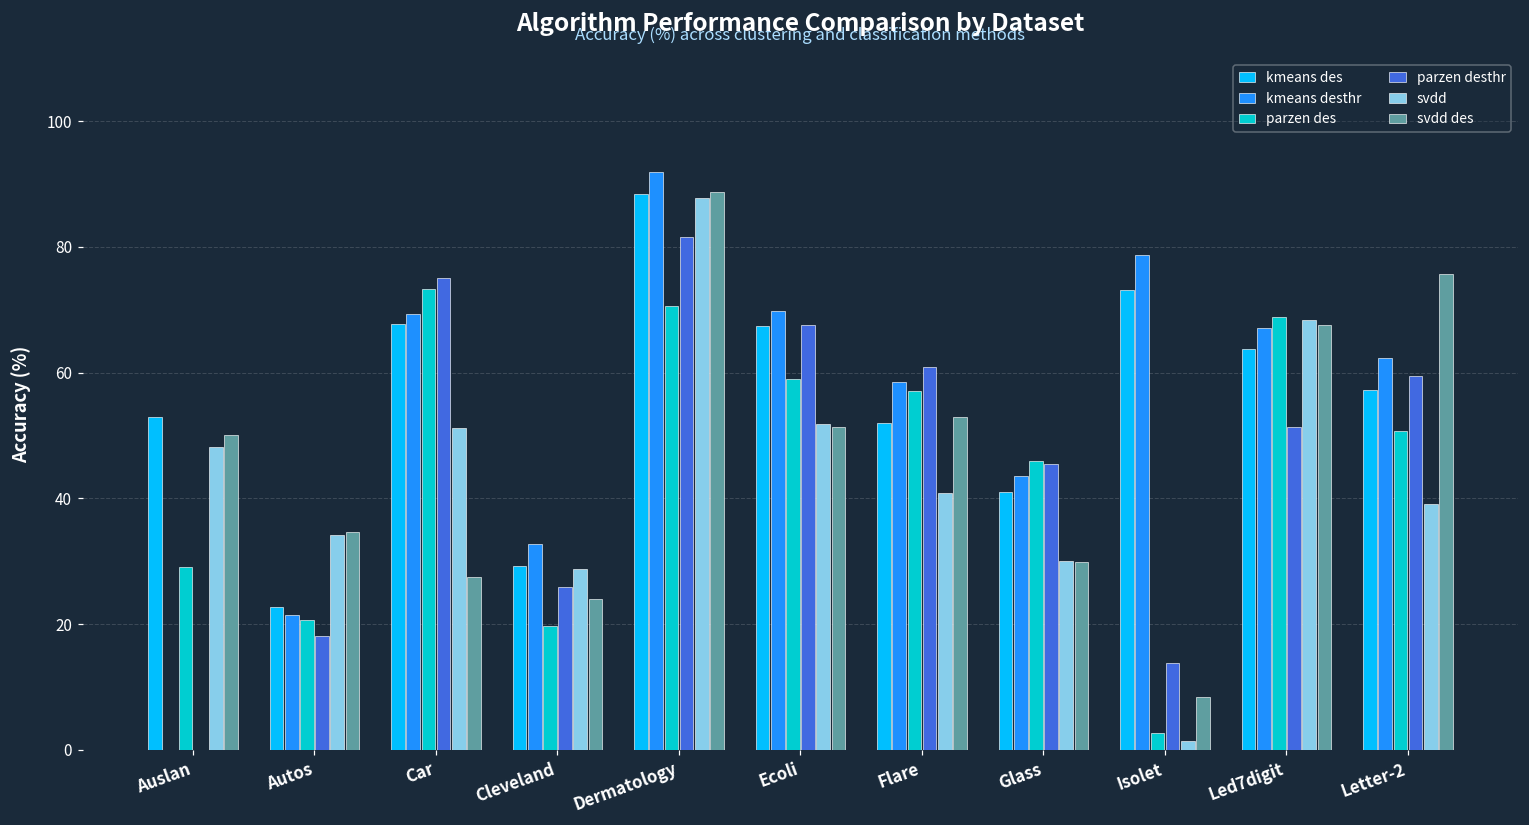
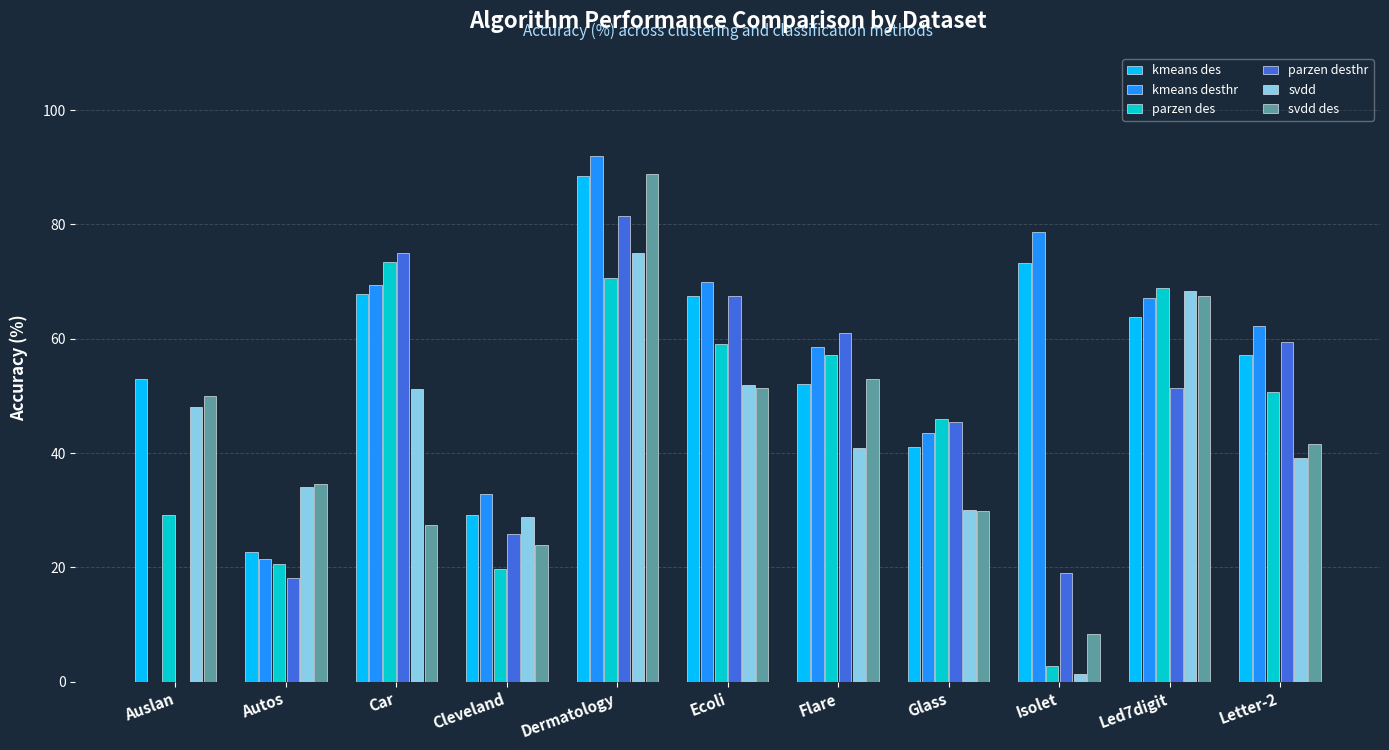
  {
    "parzen desthr": {
      "Auslan": 0,
      "Autos": 18,
      "Car": 75,
      "Cleveland": 26,
      "Dermatology": 82,
      "Ecoli": 68,
      "Flare": 61,
      "Glass": 45,
-     "Isolet": 14,
+     "Isolet": 19,
      "Led7digit": 51,
      "Letter-2": 59
    },
    "svdd": {
      "Auslan": 48,
      "Autos": 34,
      "Car": 51,
      "Cleveland": 29,
-     "Dermatology": 88,
+     "Dermatology": 75,
      "Ecoli": 52,
      "Flare": 41,
      "Glass": 30,
      "Isolet": 1,
      "Led7digit": 68,
      "Letter-2": 39
    },
    "svdd des": {
      "Auslan": 50,
      "Autos": 35,
      "Car": 27,
      "Cleveland": 24,
      "Dermatology": 89,
      "Ecoli": 51,
      "Flare": 53,
      "Glass": 30,
      "Isolet": 8,
      "Led7digit": 68,
-     "Letter-2": 76
+     "Letter-2": 42
    }
  }
